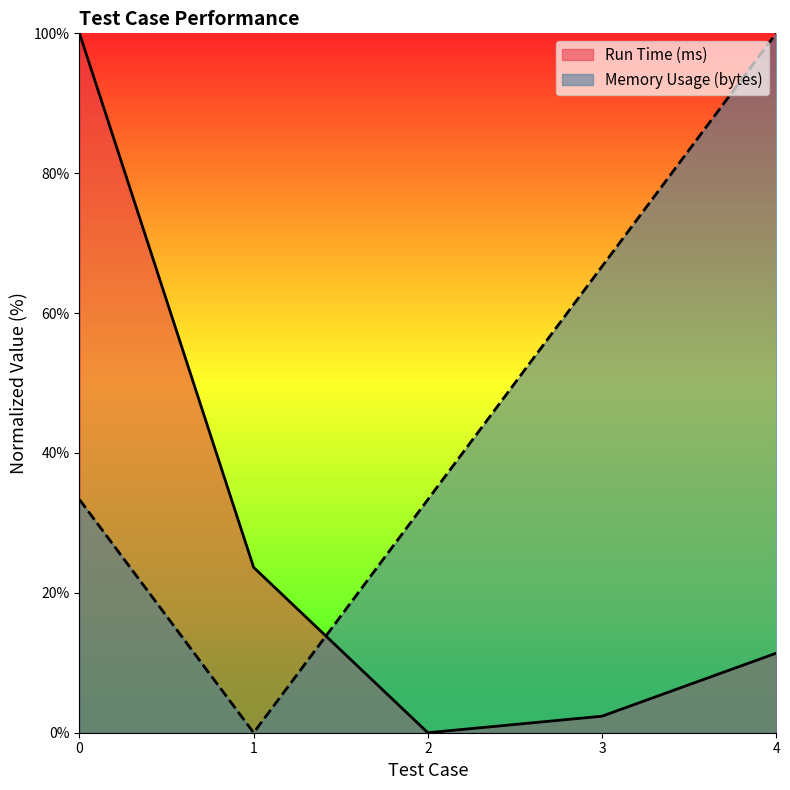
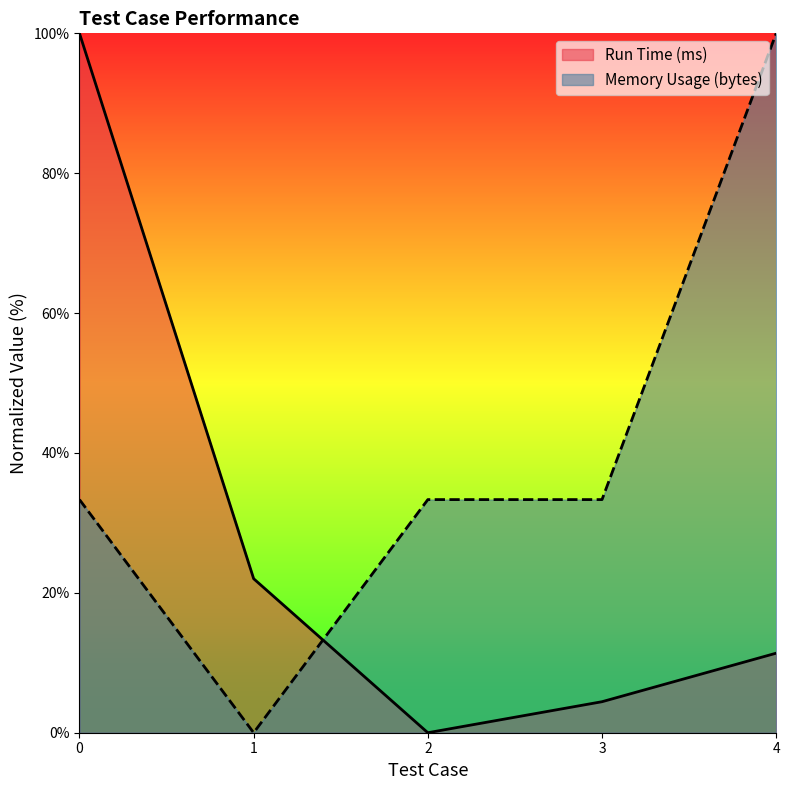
  {
    "Run Time (ms)": {
      "0": "100%",
-     "1": "24%",
+     "1": "22%",
      "2": "0%",
-     "3": "2%",
+     "3": "4%",
      "4": "11%"
    },
    "Memory Usage (bytes)": {
      "0": "33%",
      "1": "0%",
      "2": "33%",
-     "3": "67%",
+     "3": "33%",
      "4": "100%"
    }
  }
